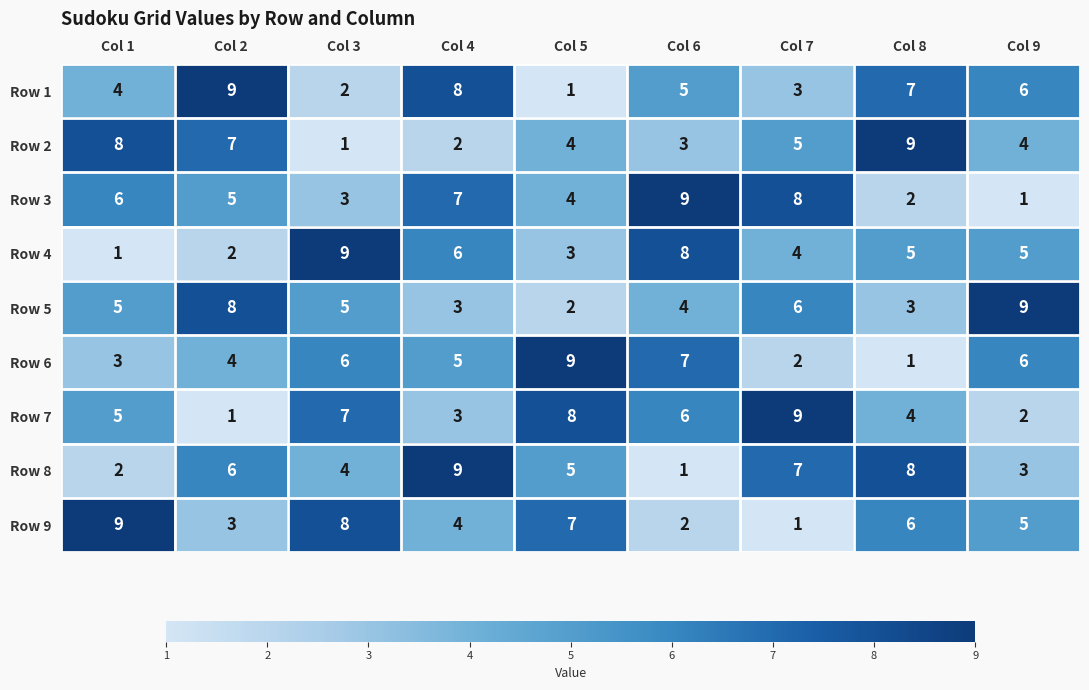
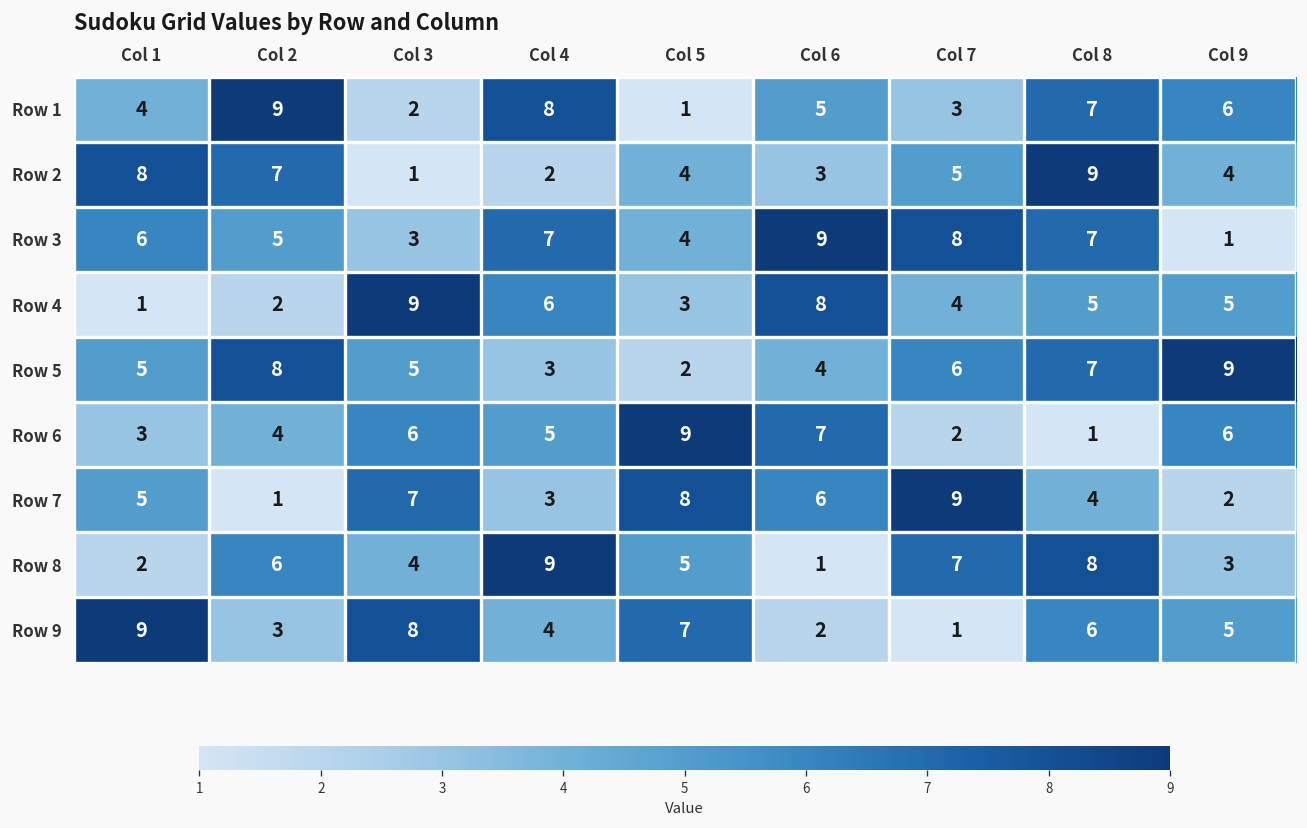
  {
    "Row 1": {
      "Col 1": 4,
      "Col 2": 9,
      "Col 3": 2,
      "Col 4": 8,
      "Col 5": 1,
      "Col 6": 5,
      "Col 7": 3,
      "Col 8": 7,
      "Col 9": 6
    },
    "Row 2": {
      "Col 1": 8,
      "Col 2": 7,
      "Col 3": 1,
      "Col 4": 2,
      "Col 5": 4,
      "Col 6": 3,
      "Col 7": 5,
      "Col 8": 9,
      "Col 9": 4
    },
    "Row 3": {
      "Col 1": 6,
      "Col 2": 5,
      "Col 3": 3,
      "Col 4": 7,
      "Col 5": 4,
      "Col 6": 9,
      "Col 7": 8,
-     "Col 8": 2,
+     "Col 8": 7,
      "Col 9": 1
    },
    "Row 4": {
      "Col 1": 1,
      "Col 2": 2,
      "Col 3": 9,
      "Col 4": 6,
      "Col 5": 3,
      "Col 6": 8,
      "Col 7": 4,
      "Col 8": 5,
      "Col 9": 5
    },
    "Row 5": {
      "Col 1": 5,
      "Col 2": 8,
      "Col 3": 5,
      "Col 4": 3,
      "Col 5": 2,
      "Col 6": 4,
      "Col 7": 6,
-     "Col 8": 3,
+     "Col 8": 7,
      "Col 9": 9
    },
    "Row 6": {
      "Col 1": 3,
      "Col 2": 4,
      "Col 3": 6,
      "Col 4": 5,
      "Col 5": 9,
      "Col 6": 7,
      "Col 7": 2,
      "Col 8": 1,
      "Col 9": 6
    },
    "Row 7": {
      "Col 1": 5,
      "Col 2": 1,
      "Col 3": 7,
      "Col 4": 3,
      "Col 5": 8,
      "Col 6": 6,
      "Col 7": 9,
      "Col 8": 4,
      "Col 9": 2
    },
    "Row 8": {
      "Col 1": 2,
      "Col 2": 6,
      "Col 3": 4,
      "Col 4": 9,
      "Col 5": 5,
      "Col 6": 1,
      "Col 7": 7,
      "Col 8": 8,
      "Col 9": 3
    },
    "Row 9": {
      "Col 1": 9,
      "Col 2": 3,
      "Col 3": 8,
      "Col 4": 4,
      "Col 5": 7,
      "Col 6": 2,
      "Col 7": 1,
      "Col 8": 6,
      "Col 9": 5
    }
  }
